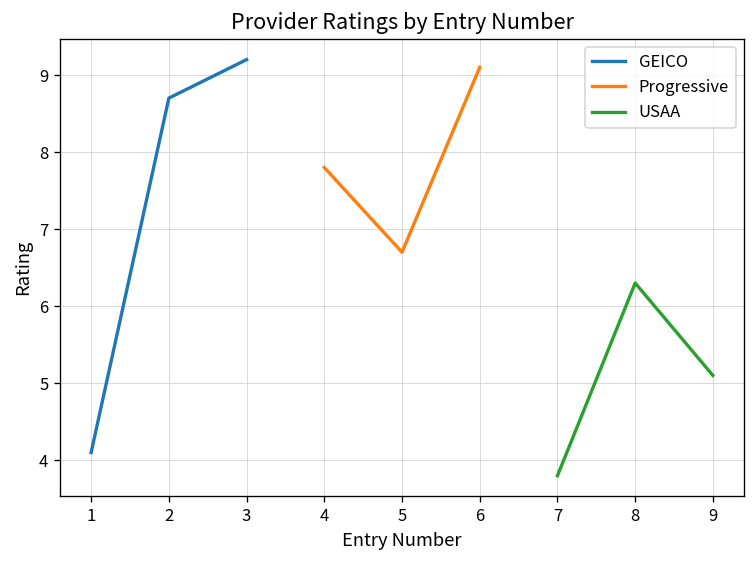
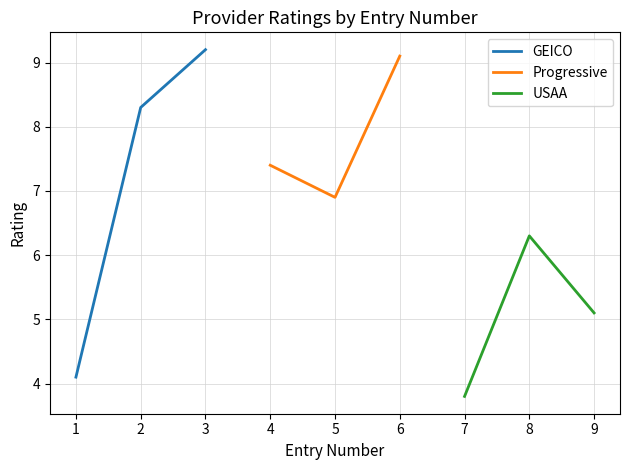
  {
    "GEICO": {
      "1": 4.1,
-     "2": 8.7,
+     "2": 8.3,
      "3": 9.2
    },
    "Progressive": {
-     "4": 7.8,
-     "5": 6.7,
+     "4": 7.4,
+     "5": 6.9,
      "6": 9.1
    },
    "USAA": {
      "7": 3.8,
      "8": 6.3,
      "9": 5.1
    }
  }
